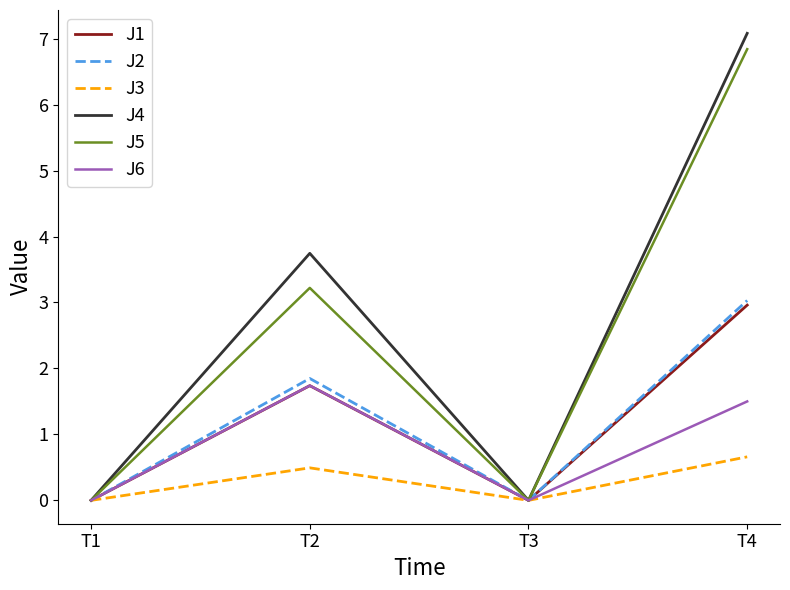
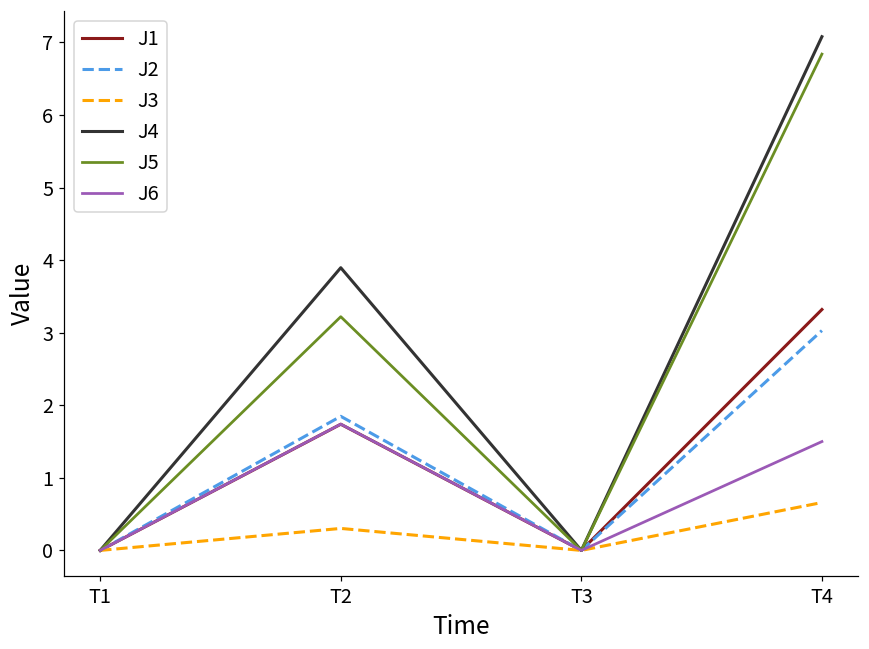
  {
    "J1": {
-     "T4": 3.0
+     "T4": 3.3
    },
    "J2": {
      "T2": 1.8,
      "T4": 3.0
    },
    "J3": {
-     "T2": 0.5,
+     "T2": 0.3,
      "T4": 0.7
    },
    "J4": {
-     "T2": 3.7,
+     "T2": 3.9,
      "T4": 7.1
    },
    "J5": {
      "T2": 3.2,
      "T4": 6.8
    },
    "J6": {
      "T4": 1.5
    }
  }
